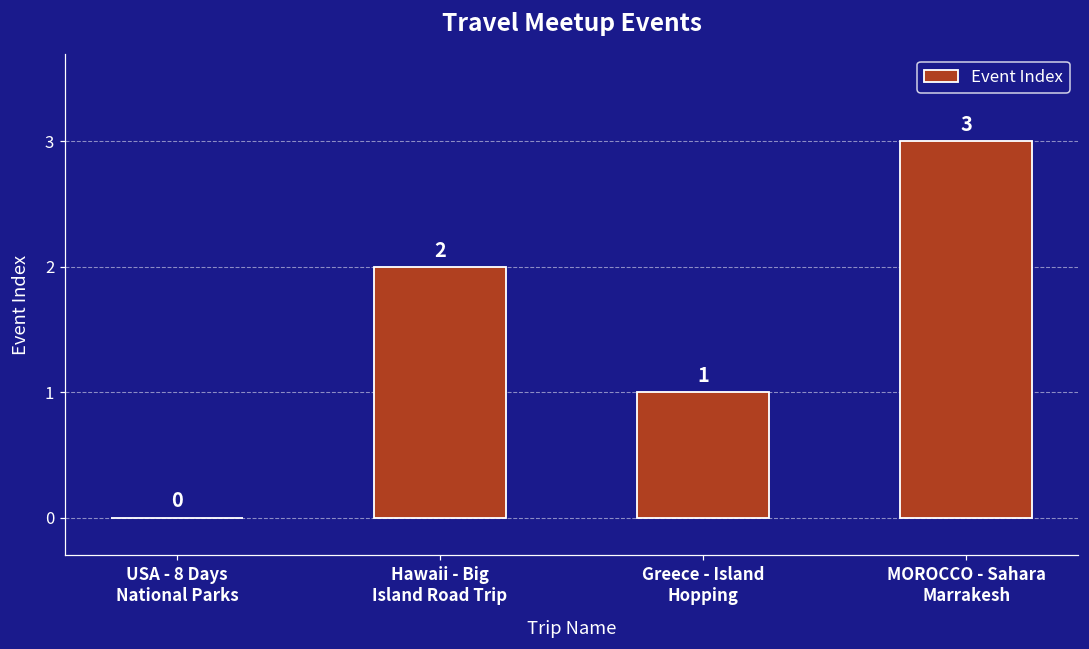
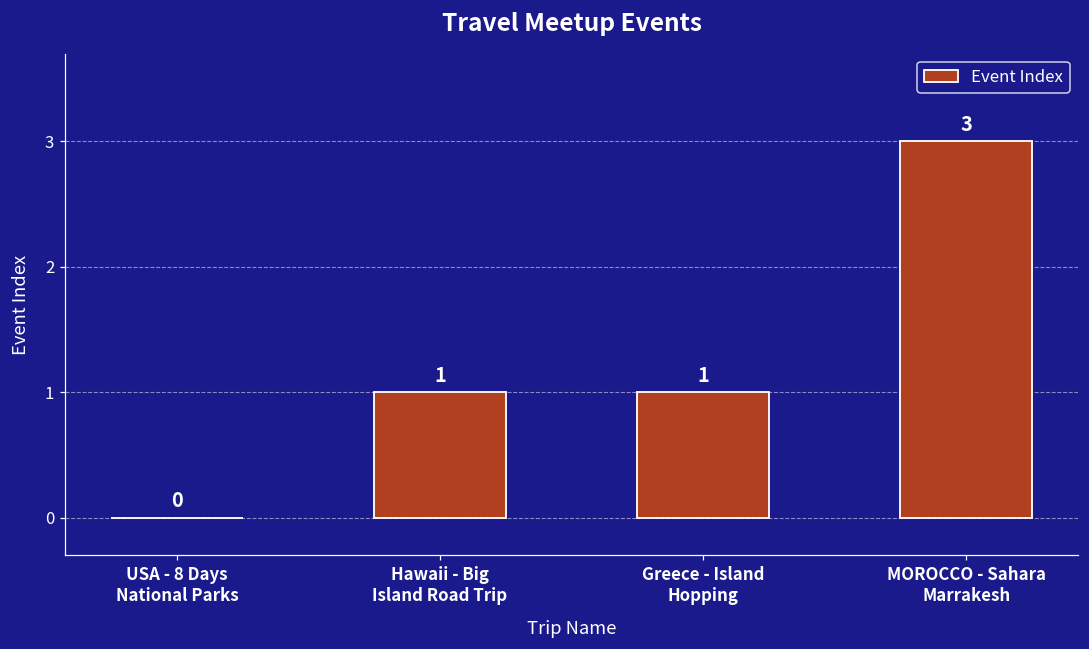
  {
    "USA - 8 Days National Parks": 0,
-   "Hawaii - Big Island Road Trip": 2,
+   "Hawaii - Big Island Road Trip": 1,
    "Greece - Island Hopping": 1,
    "MOROCCO - Sahara Marrakesh": 3
  }
